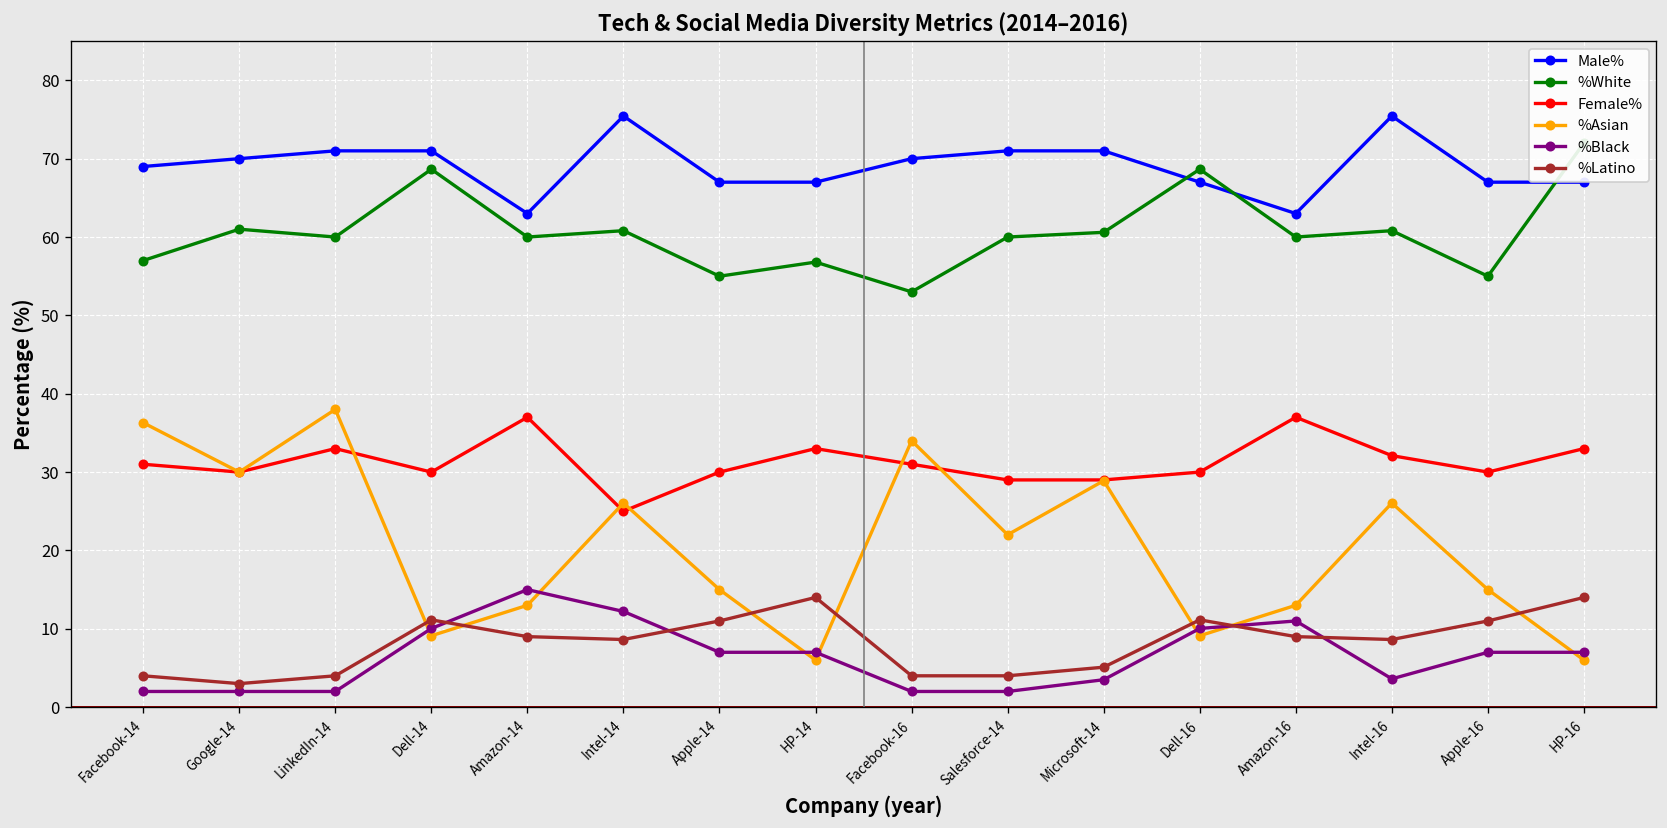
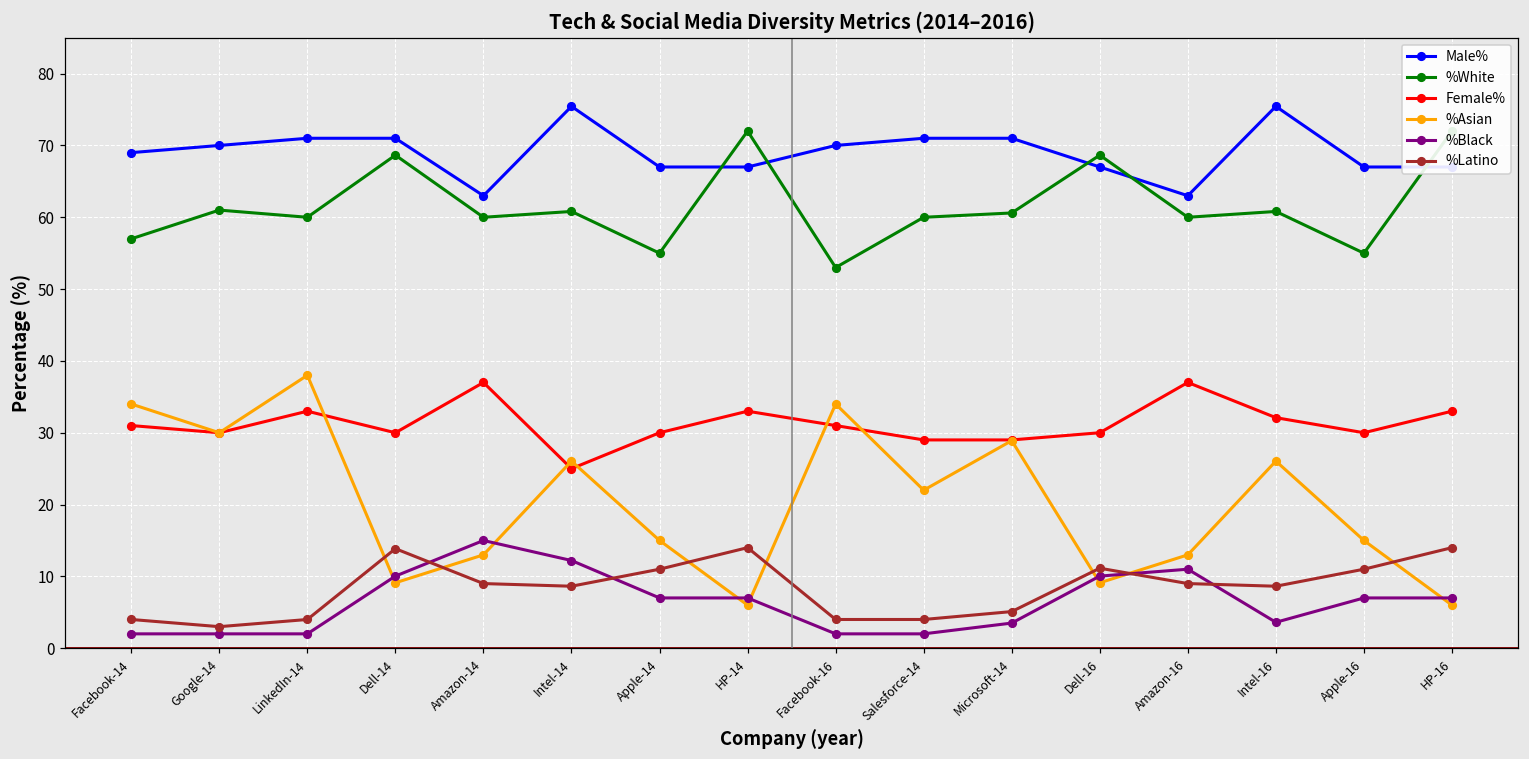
  {
    "Male%": {
      "Facebook-14": 69,
      "Google-14": 70,
      "LinkedIn-14": 71,
      "Dell-14": 71,
      "Amazon-14": 63,
      "Intel-14": 75,
      "Apple-14": 67,
      "HP-14": 67,
      "Facebook-16": 70,
      "Salesforce-14": 71,
      "Microsoft-14": 71,
      "Dell-16": 67,
      "Amazon-16": 63,
      "Intel-16": 75,
      "Apple-16": 67
    },
    "%White": {
      "Facebook-14": 57,
      "Google-14": 61,
      "LinkedIn-14": 60,
      "Dell-14": 69,
      "Amazon-14": 60,
      "Intel-14": 61,
      "Apple-14": 55,
-     "HP-14": 57,
+     "HP-14": 72,
      "Facebook-16": 53,
      "Salesforce-14": 60,
      "Microsoft-14": 61,
      "Dell-16": 69,
      "Amazon-16": 60,
      "Intel-16": 61,
      "Apple-16": 55
    },
    "Female%": {
      "Facebook-14": 31,
      "LinkedIn-14": 33,
      "Dell-14": 30,
      "Amazon-14": 37,
      "Intel-14": 25,
      "Apple-14": 30,
      "HP-14": 33,
      "Facebook-16": 31,
      "Salesforce-14": 29,
      "Dell-16": 30,
      "Amazon-16": 37,
      "Intel-16": 32,
      "Apple-16": 30,
      "HP-16": 33
    },
    "%Asian": {
-     "Facebook-14": 36,
+     "Facebook-14": 34,
      "LinkedIn-14": 38,
      "Dell-14": 9,
      "Amazon-14": 13,
      "Intel-14": 26,
      "Apple-14": 15,
      "HP-14": 6,
      "Facebook-16": 34,
      "Salesforce-14": 22,
      "Dell-16": 9,
      "Amazon-16": 13,
      "Intel-16": 26,
      "Apple-16": 15,
      "HP-16": 6
    },
    "%Black": {
      "Facebook-14": 2,
      "Google-14": 2,
      "LinkedIn-14": 2,
      "Dell-14": 10,
      "Amazon-14": 15,
      "Intel-14": 12,
      "Apple-14": 7,
      "HP-14": 7,
      "Facebook-16": 2,
      "Salesforce-14": 2,
      "Microsoft-14": 4,
      "Dell-16": 10,
      "Amazon-16": 11,
      "Intel-16": 4,
      "Apple-16": 7,
      "HP-16": 7
    },
    "%Latino": {
      "Facebook-14": 4,
      "Google-14": 3,
      "LinkedIn-14": 4,
-     "Dell-14": 11,
+     "Dell-14": 14,
      "Amazon-14": 9,
      "Intel-14": 9,
      "Apple-14": 11,
      "HP-14": 14,
      "Facebook-16": 4,
      "Salesforce-14": 4,
      "Microsoft-14": 5,
      "Dell-16": 11,
      "Amazon-16": 9,
      "Intel-16": 9,
      "Apple-16": 11,
      "HP-16": 14
    }
  }
